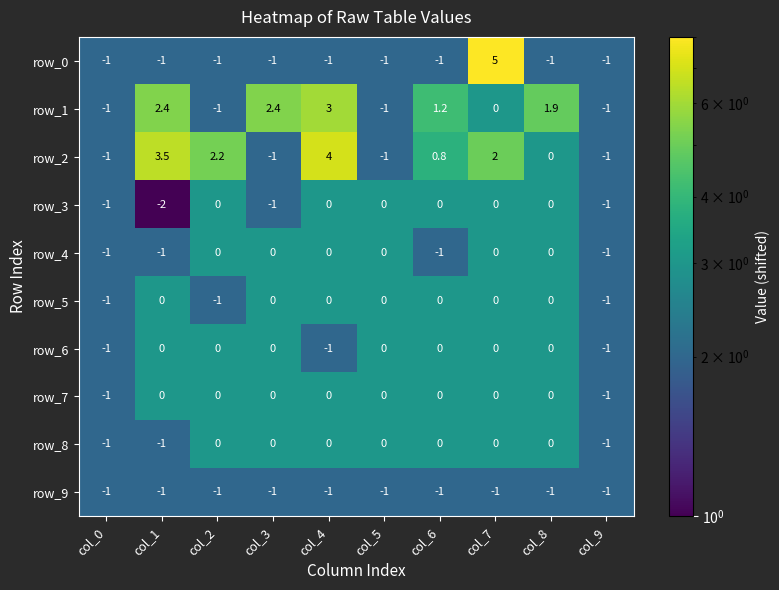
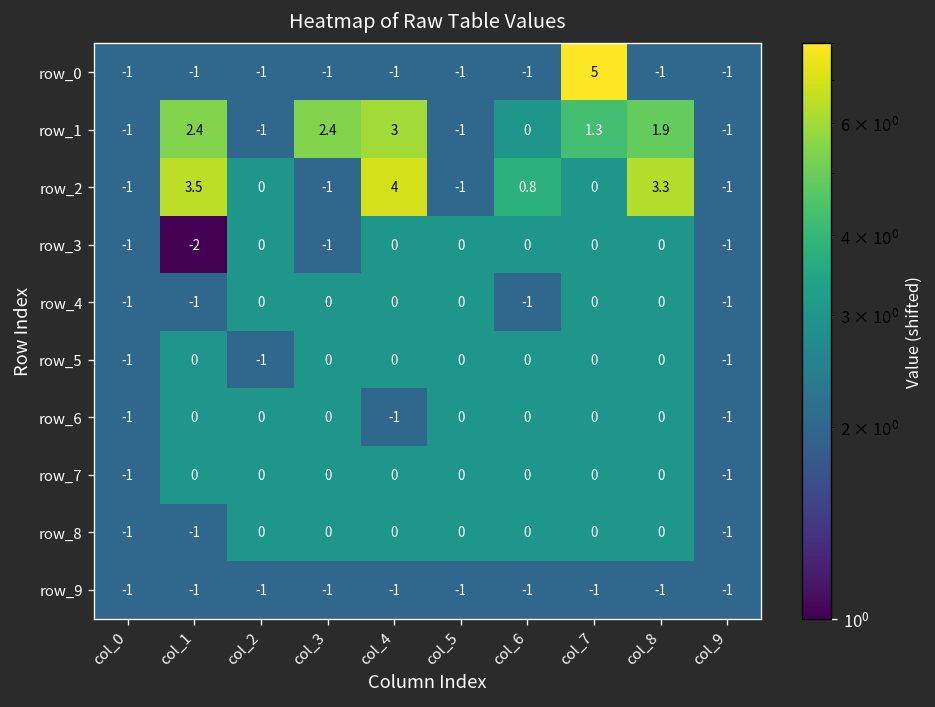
  {
    "row_0": {
      "col_0": -1,
      "col_1": -1,
      "col_2": -1,
      "col_3": -1,
      "col_4": -1,
      "col_5": -1,
      "col_6": -1,
      "col_7": 5,
      "col_8": -1,
      "col_9": -1
    },
    "row_1": {
      "col_0": -1,
      "col_1": 2.4,
      "col_2": -1,
      "col_3": 2.4,
      "col_4": 3,
      "col_5": -1,
-     "col_6": 1.2,
-     "col_7": 0,
+     "col_6": 0,
+     "col_7": 1.3,
      "col_8": 1.9,
      "col_9": -1
    },
    "row_2": {
      "col_0": -1,
      "col_1": 3.5,
-     "col_2": 2.2,
+     "col_2": 0,
      "col_3": -1,
      "col_4": 4,
      "col_5": -1,
      "col_6": 0.8,
-     "col_7": 2,
-     "col_8": 0,
+     "col_7": 0,
+     "col_8": 3.3,
      "col_9": -1
    },
    "row_3": {
      "col_0": -1,
      "col_1": -2,
      "col_2": 0,
      "col_3": -1,
      "col_4": 0,
      "col_5": 0,
      "col_6": 0,
      "col_7": 0,
      "col_8": 0,
      "col_9": -1
    },
    "row_4": {
      "col_0": -1,
      "col_1": -1,
      "col_2": 0,
      "col_3": 0,
      "col_4": 0,
      "col_5": 0,
      "col_6": -1,
      "col_7": 0,
      "col_8": 0,
      "col_9": -1
    },
    "row_5": {
      "col_0": -1,
      "col_1": 0,
      "col_2": -1,
      "col_3": 0,
      "col_4": 0,
      "col_5": 0,
      "col_6": 0,
      "col_7": 0,
      "col_8": 0,
      "col_9": -1
    },
    "row_6": {
      "col_0": -1,
      "col_1": 0,
      "col_2": 0,
      "col_3": 0,
      "col_4": -1,
      "col_5": 0,
      "col_6": 0,
      "col_7": 0,
      "col_8": 0,
      "col_9": -1
    },
    "row_7": {
      "col_0": -1,
      "col_1": 0,
      "col_2": 0,
      "col_3": 0,
      "col_4": 0,
      "col_5": 0,
      "col_6": 0,
      "col_7": 0,
      "col_8": 0,
      "col_9": -1
    },
    "row_8": {
      "col_0": -1,
      "col_1": -1,
      "col_2": 0,
      "col_3": 0,
      "col_4": 0,
      "col_5": 0,
      "col_6": 0,
      "col_7": 0,
      "col_8": 0,
      "col_9": -1
    },
    "row_9": {
      "col_0": -1,
      "col_1": -1,
      "col_2": -1,
      "col_3": -1,
      "col_4": -1,
      "col_5": -1,
      "col_6": -1,
      "col_7": -1,
      "col_8": -1,
      "col_9": -1
    }
  }
